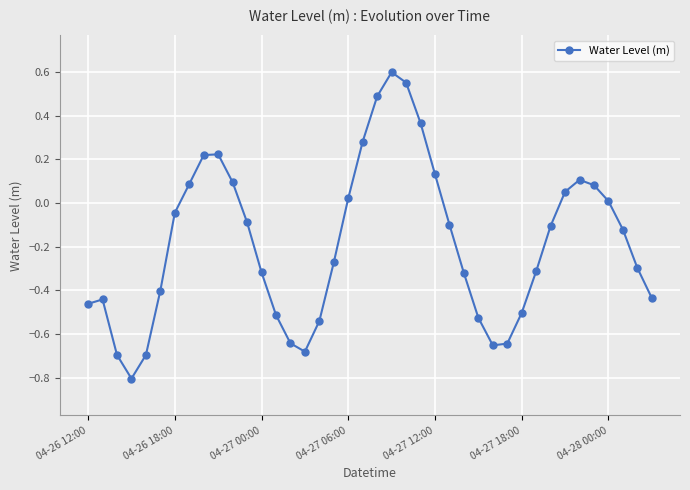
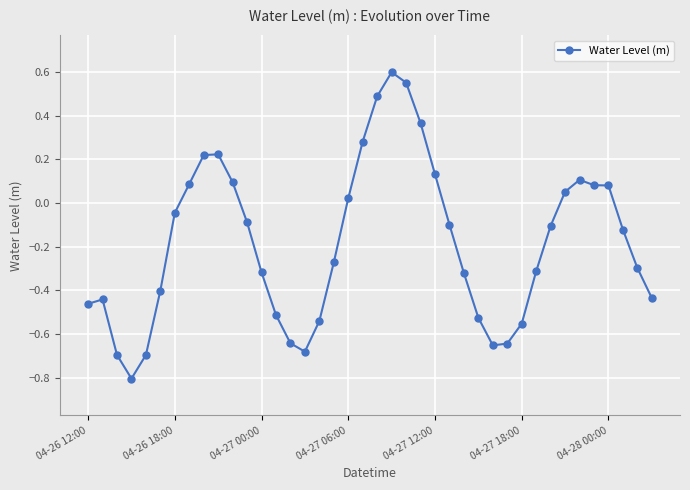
  {
    "04-26 12:00": -0.46,
    "04-26 18:00": -0.04,
    "04-27 00:00": -0.32,
    "04-27 06:00": 0.02,
    "04-27 12:00": 0.13,
-   "04-27 18:00": -0.50,
-   "04-28 00:00": 0.01
+   "04-27 18:00": -0.55,
+   "04-28 00:00": 0.08
  }
